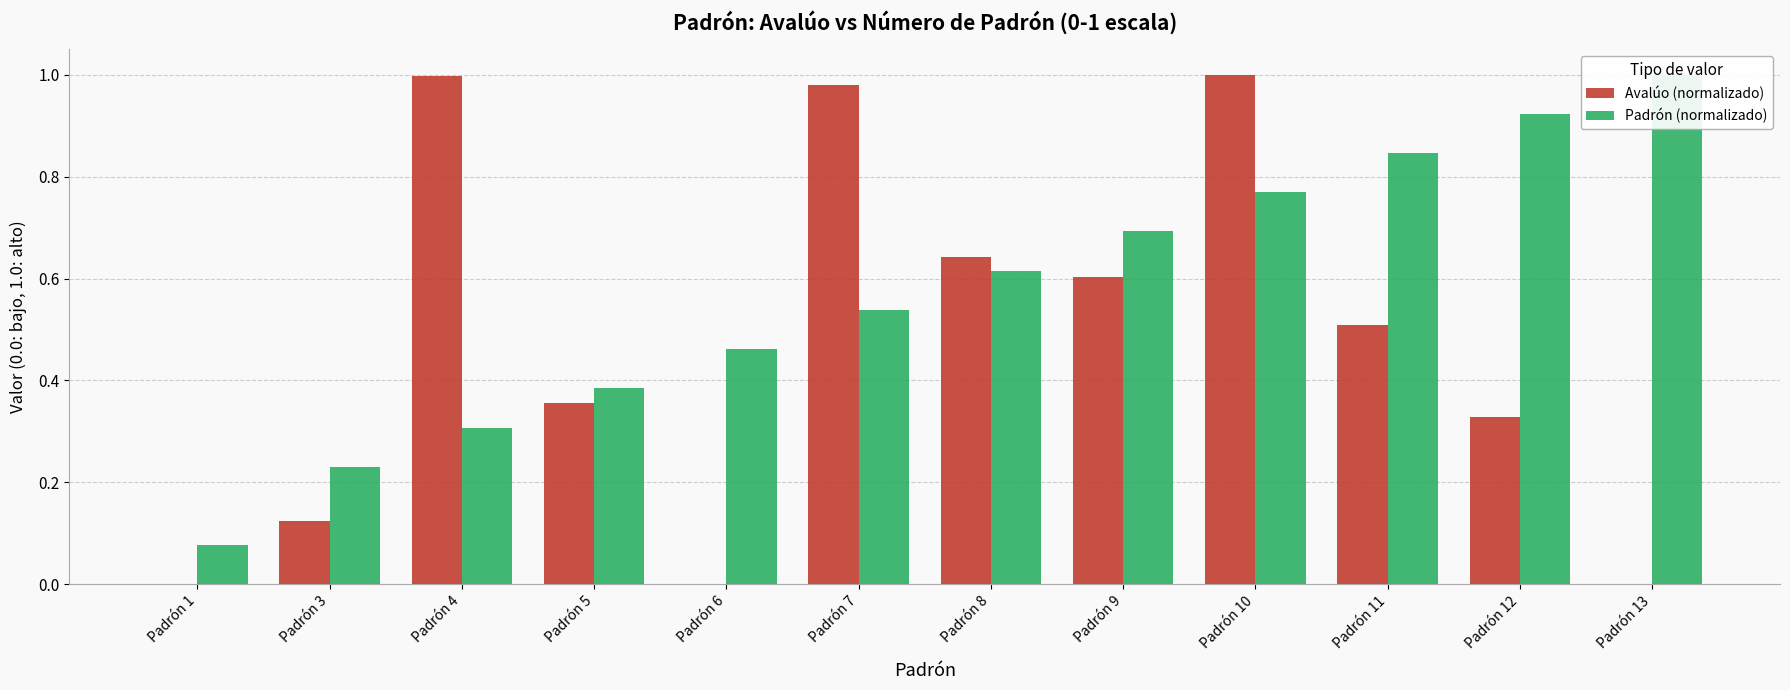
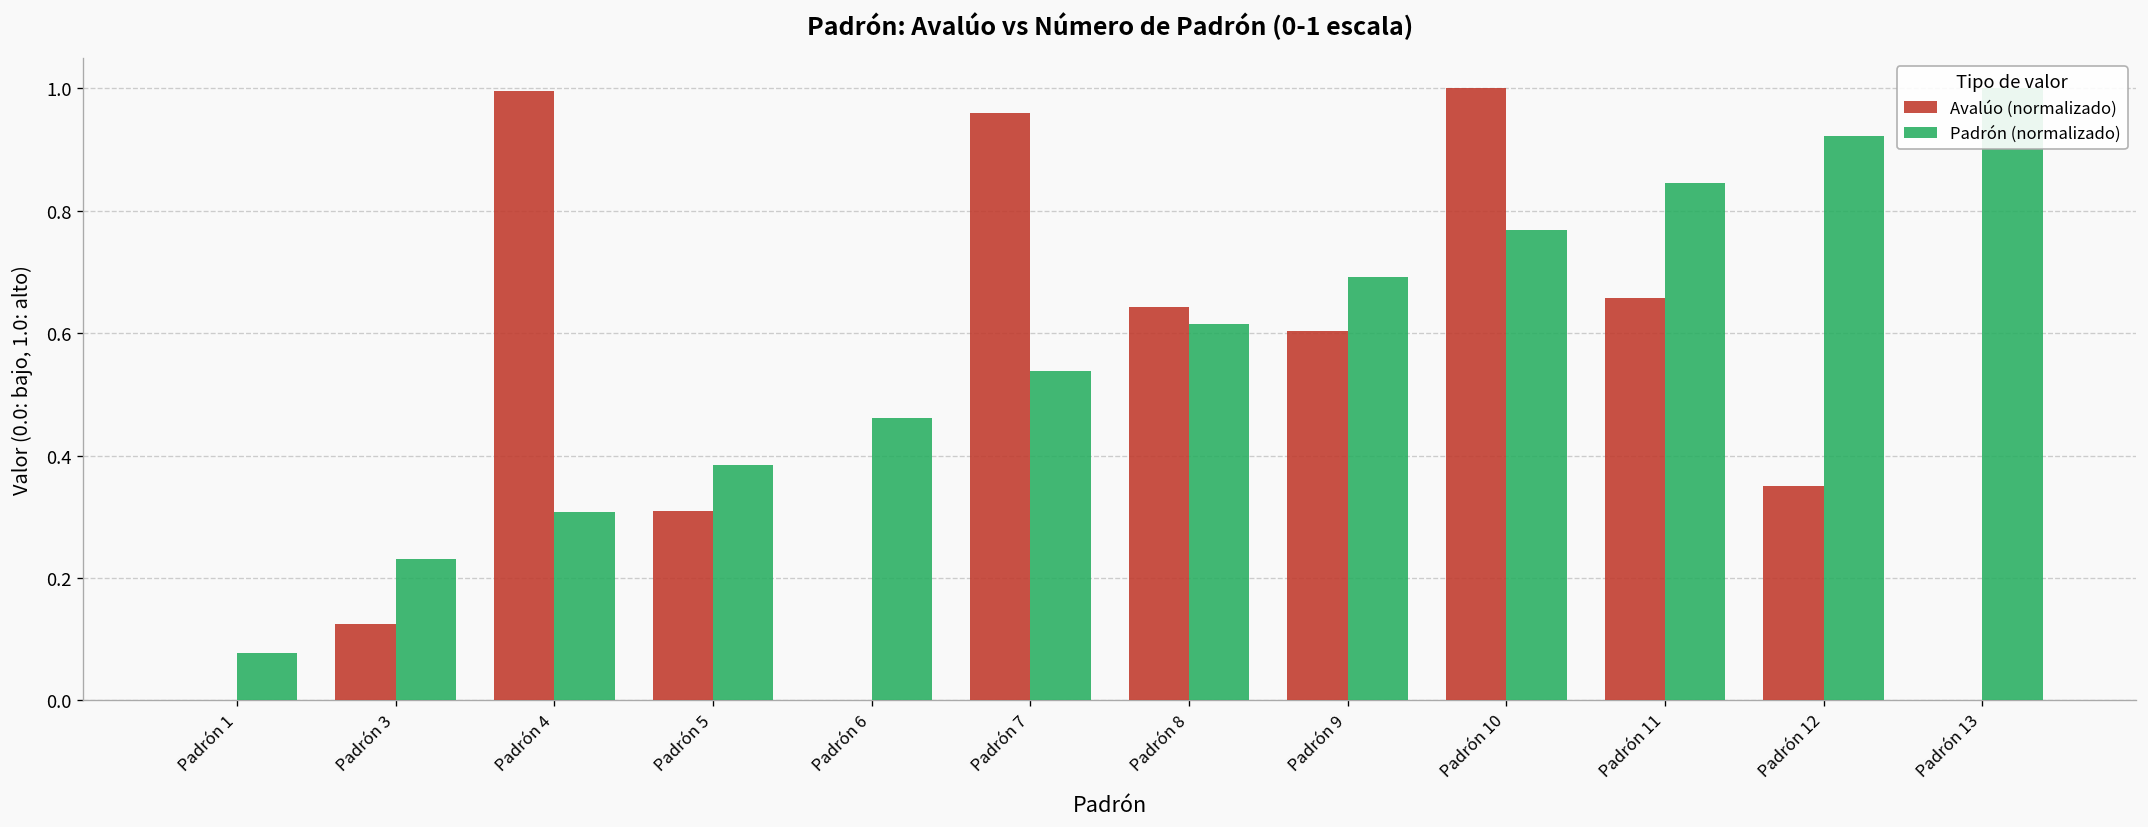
  {
    "Avalúo (normalizado)": {
      "Padrón 1": 0.00,
      "Padrón 3": 0.12,
      "Padrón 4": 1.00,
-     "Padrón 5": 0.36,
+     "Padrón 5": 0.31,
      "Padrón 6": 0.00,
-     "Padrón 7": 0.98,
+     "Padrón 7": 0.96,
      "Padrón 8": 0.64,
      "Padrón 9": 0.60,
      "Padrón 10": 1.00,
-     "Padrón 11": 0.51,
-     "Padrón 12": 0.33,
+     "Padrón 11": 0.66,
+     "Padrón 12": 0.35,
      "Padrón 13": 0.00
    },
    "Padrón (normalizado)": {
      "Padrón 1": 0.08,
      "Padrón 3": 0.23,
      "Padrón 4": 0.31,
      "Padrón 5": 0.38,
      "Padrón 6": 0.46,
      "Padrón 7": 0.54,
      "Padrón 8": 0.62,
      "Padrón 9": 0.69,
      "Padrón 10": 0.77,
      "Padrón 11": 0.85,
      "Padrón 12": 0.92
    }
  }
